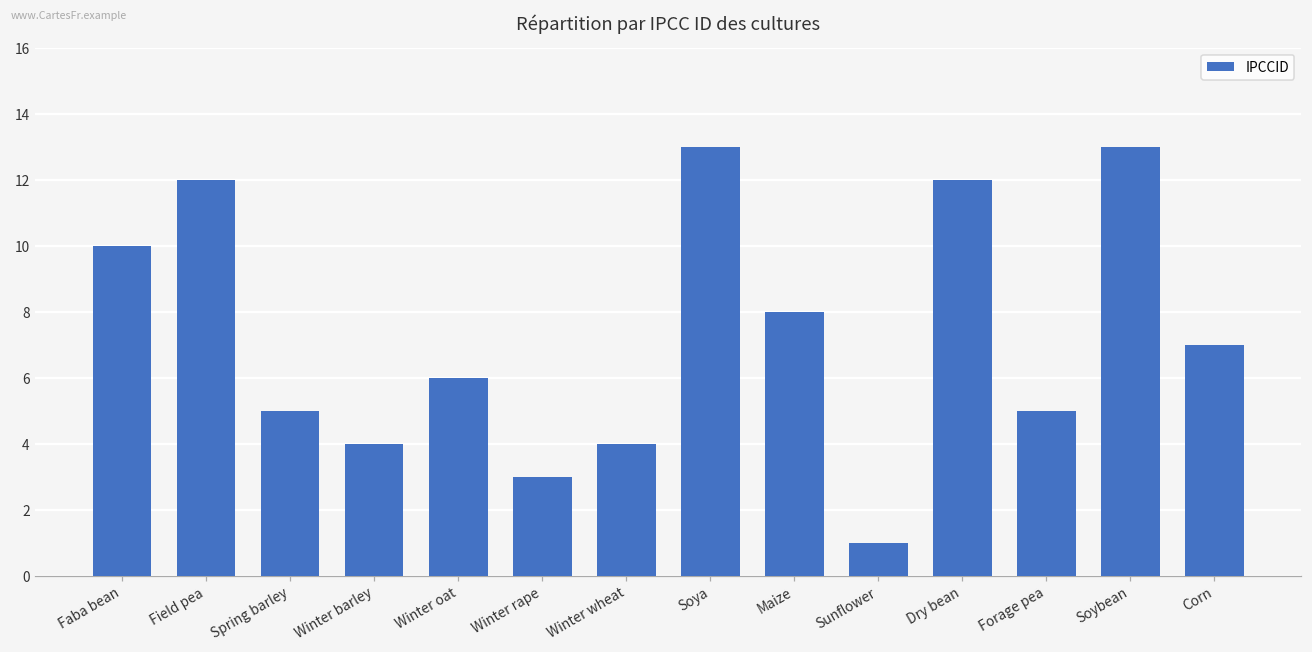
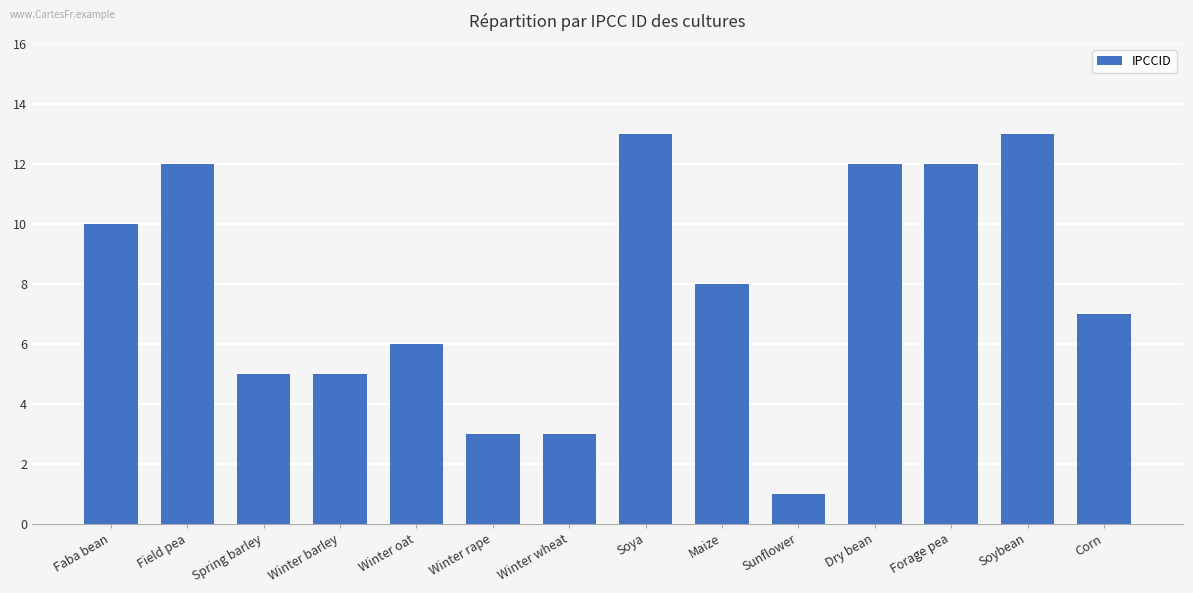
  {
    "Faba bean": 10,
    "Field pea": 12,
    "Spring barley": 5,
-   "Winter barley": 4,
+   "Winter barley": 5,
    "Winter oat": 6,
    "Winter rape": 3,
-   "Winter wheat": 4,
+   "Winter wheat": 3,
    "Soya": 13,
    "Maize": 8,
    "Sunflower": 1,
    "Dry bean": 12,
-   "Forage pea": 5,
+   "Forage pea": 12,
    "Soybean": 13,
    "Corn": 7
  }
